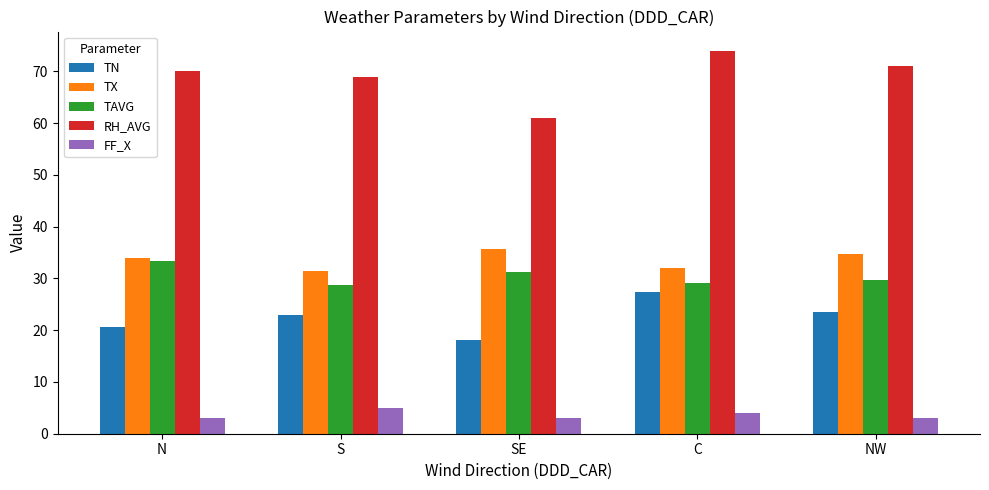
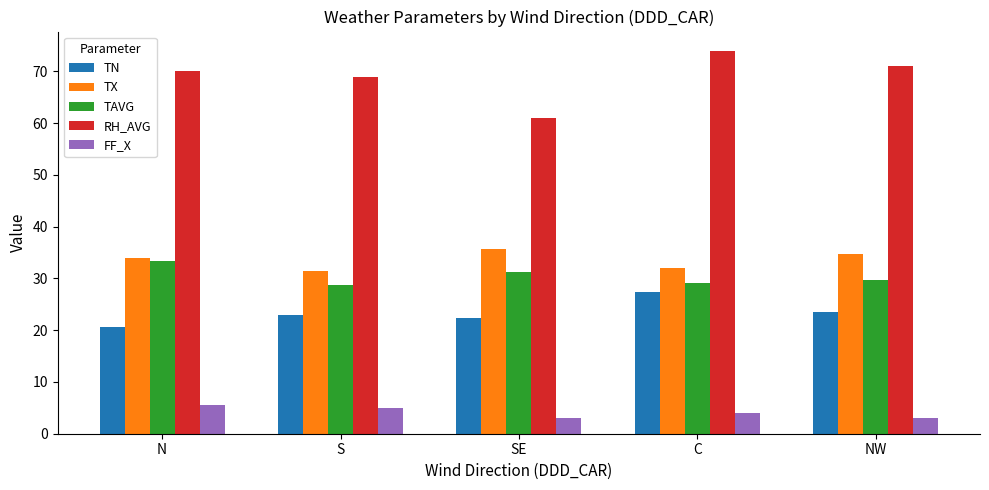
  {
    "TN": {
      "N": 21,
      "S": 23,
-     "SE": 18,
+     "SE": 22,
      "C": 27,
      "NW": 24
    },
    "TX": {
      "N": 34,
      "S": 31,
      "SE": 36,
      "C": 32,
      "NW": 35
    },
    "TAVG": {
      "N": 33,
      "S": 29,
      "SE": 31,
      "C": 29,
      "NW": 30
    },
    "RH_AVG": {
      "N": 70,
      "S": 69,
      "SE": 61,
      "C": 74,
      "NW": 71
    },
    "FF_X": {
-     "N": 3,
+     "N": 6,
      "S": 5,
      "SE": 3,
      "C": 4,
      "NW": 3
    }
  }
